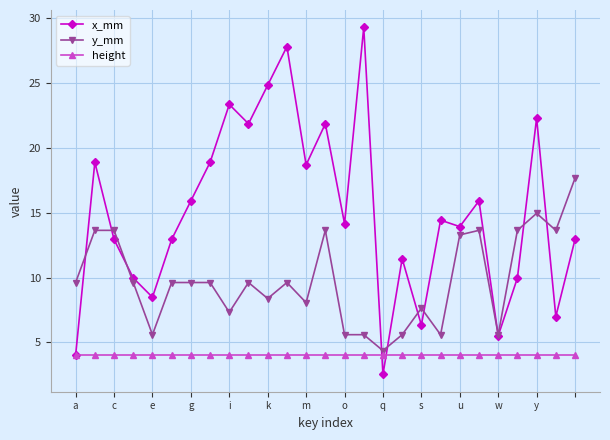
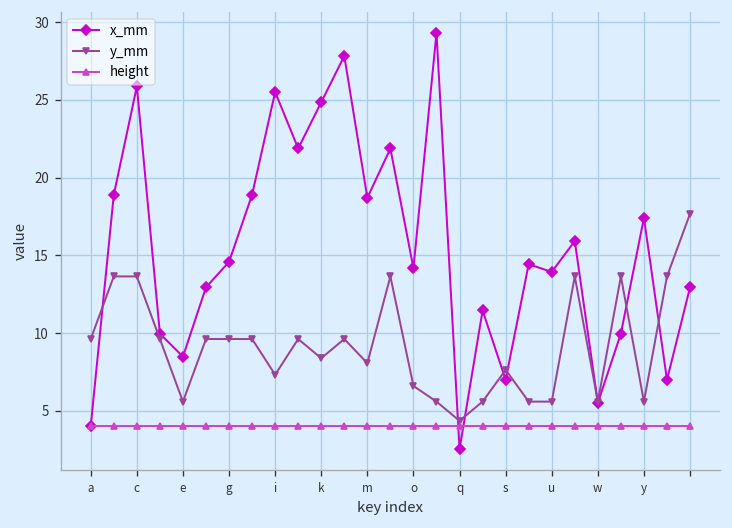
  {
    "x_mm": {
-     "c": 13.0,
+     "c": 25.9,
      "e": 8.5,
-     "g": 15.9,
-     "i": 23.4,
+     "g": 14.6,
+     "i": 25.5,
      "k": 24.9,
      "m": 18.7,
      "o": 14.2,
      "q": 2.5,
-     "s": 6.3,
+     "s": 7.0,
      "u": 13.9,
-     "y": 22.3
+     "y": 17.4
    },
    "y_mm": {
      "a": 9.6,
      "c": 13.7,
      "e": 5.6,
      "g": 9.6,
      "i": 7.3,
      "k": 8.4,
      "m": 8.1,
-     "o": 5.6,
+     "o": 6.6,
      "q": 4.4,
      "s": 7.6,
-     "u": 13.3,
-     "y": 15.0
+     "u": 5.6,
+     "y": 5.6
    },
    "height": {
      "c": 4.0,
      "e": 4.0,
      "g": 4.0,
      "i": 4.0,
      "k": 4.0,
      "m": 4.0,
      "o": 4.0,
      "q": 4.0,
      "s": 4.0,
      "u": 4.0,
      "w": 4.0,
      "y": 4.0
    }
  }
